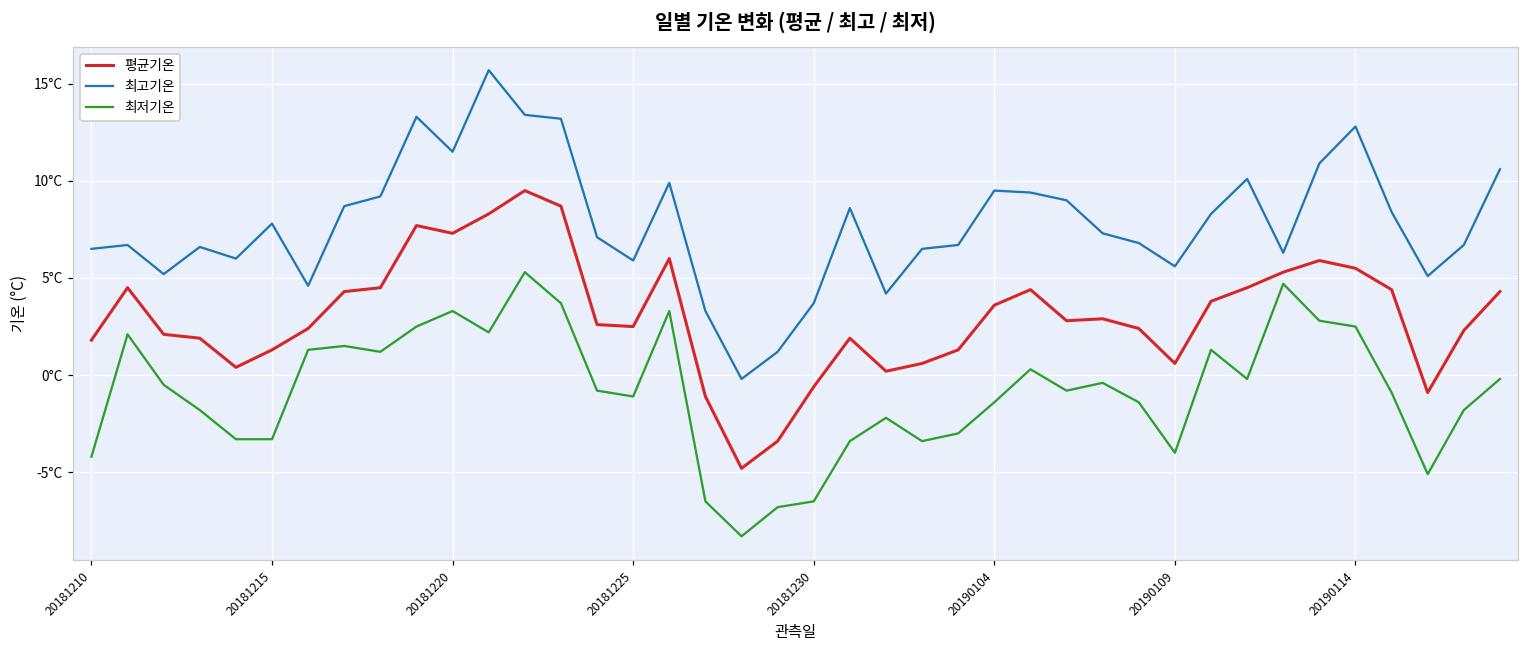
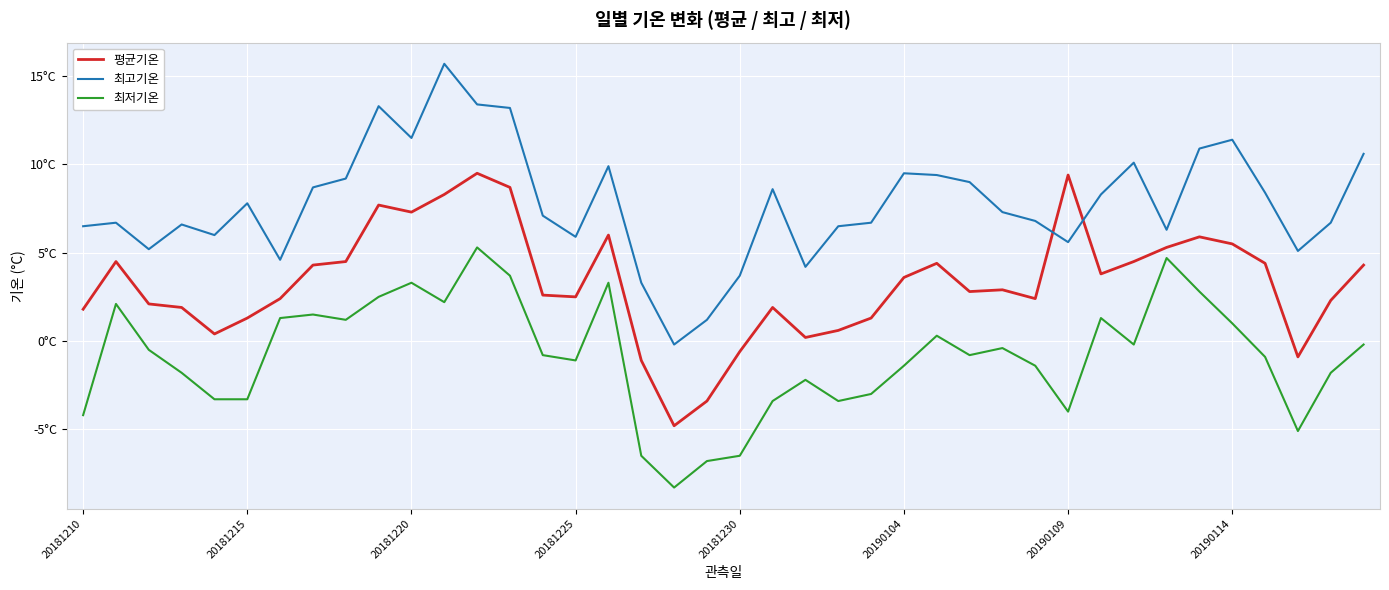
  {
    "평균기온": {
      "20181210": "1.8°C",
      "20181215": "1.3°C",
      "20181220": "7.3°C",
      "20181225": "2.5°C",
      "20181230": "-0.6°C",
      "20190104": "3.6°C",
-     "20190109": "0.6°C",
+     "20190109": "9.4°C",
      "20190114": "5.5°C"
    },
    "최고기온": {
      "20181210": "6.5°C",
      "20181215": "7.8°C",
      "20181220": "11.5°C",
      "20181225": "5.9°C",
      "20181230": "3.7°C",
      "20190104": "9.5°C",
      "20190109": "5.6°C",
-     "20190114": "12.8°C"
+     "20190114": "11.4°C"
    },
    "최저기온": {
      "20181210": "-4.2°C",
      "20181215": "-3.3°C",
      "20181220": "3.3°C",
      "20181225": "-1.1°C",
      "20181230": "-6.5°C",
      "20190104": "-1.4°C",
      "20190109": "-4.0°C",
-     "20190114": "2.5°C"
+     "20190114": "1.0°C"
    }
  }
